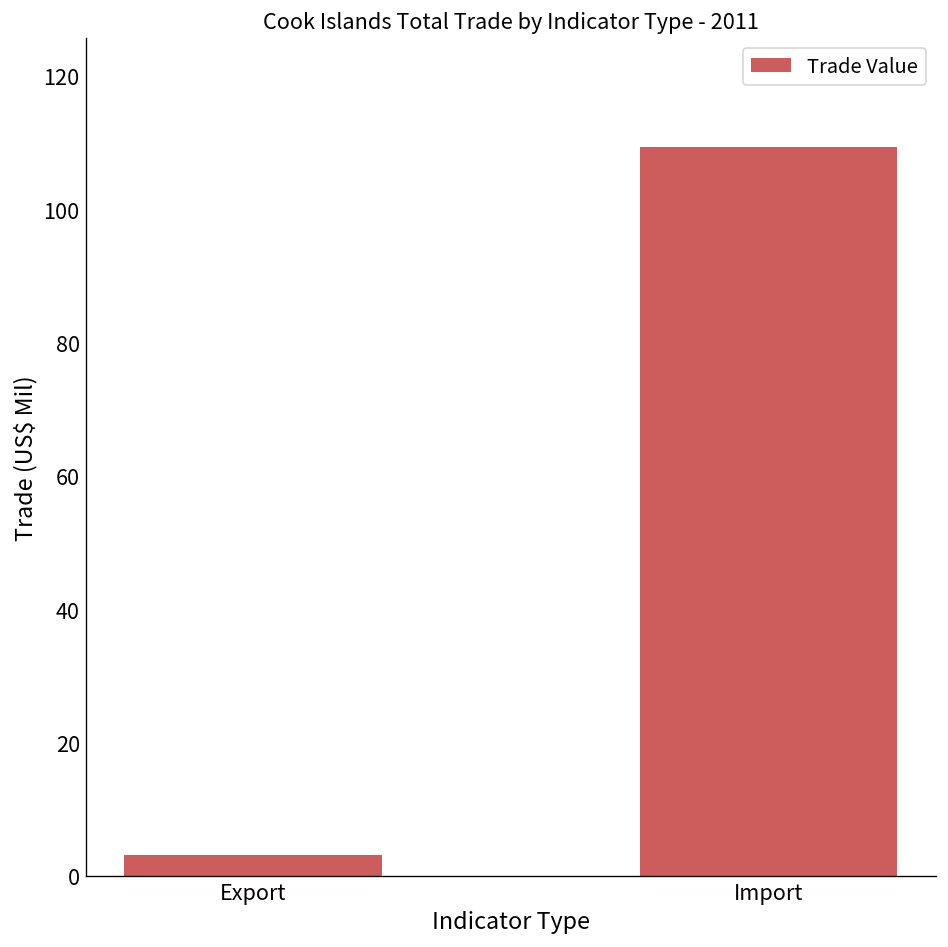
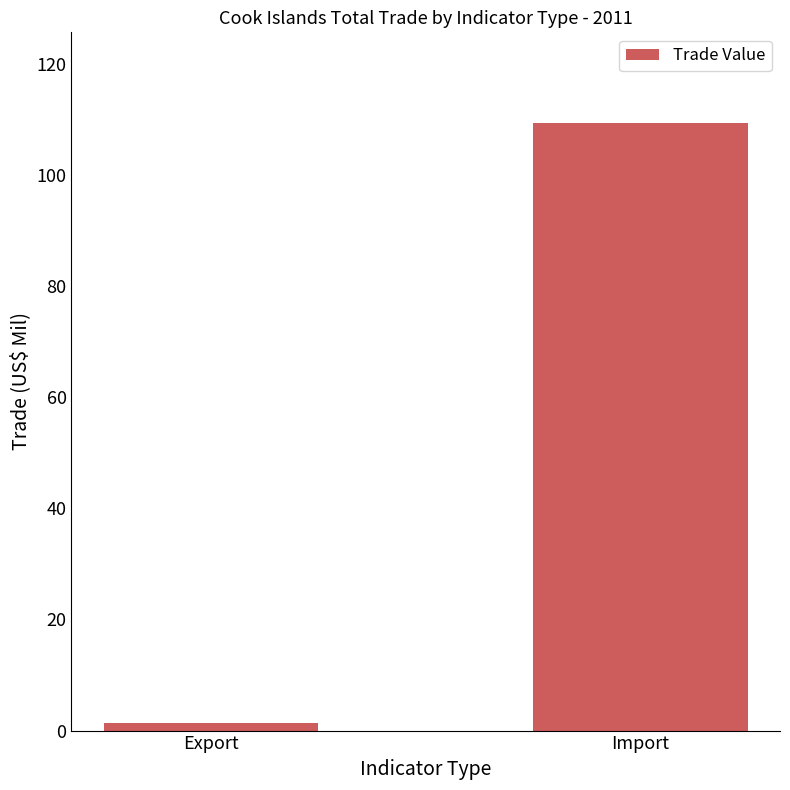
  {
-   "Export": 3,
+   "Export": 1,
    "Import": 109
  }
